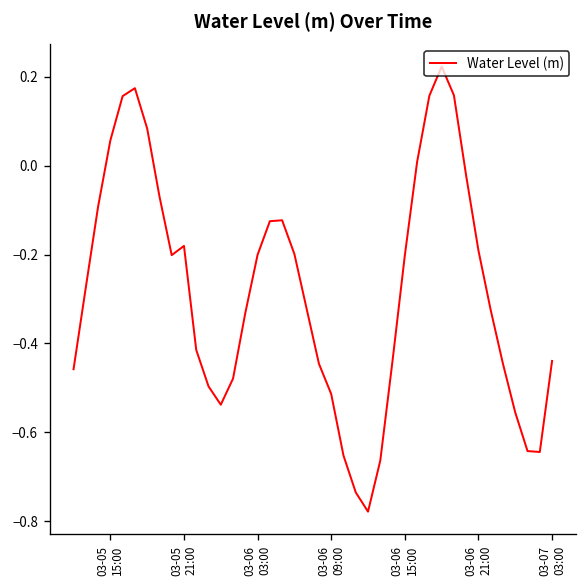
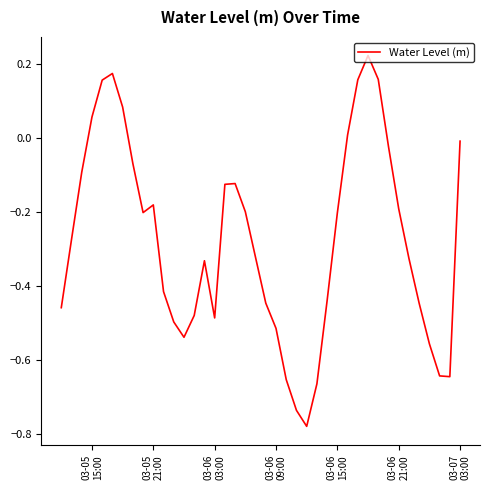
  {
    "03-05 15:00": 0.06,
    "03-05 21:00": -0.18,
-   "03-06 03:00": -0.20,
+   "03-06 03:00": -0.49,
    "03-06 09:00": -0.51,
    "03-06 15:00": -0.20,
    "03-06 21:00": -0.19,
-   "03-07 03:00": -0.44
+   "03-07 03:00": -0.01
  }
